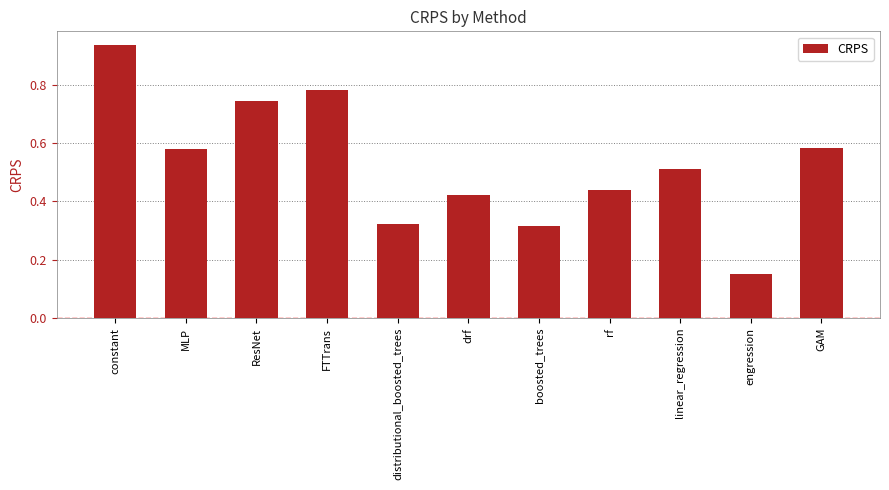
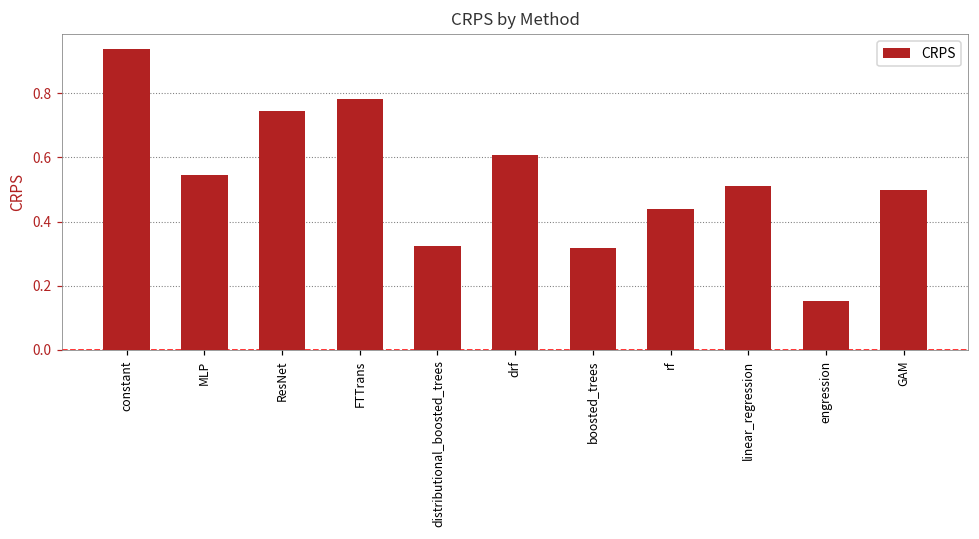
  {
    "constant": 0.94,
-   "MLP": 0.58,
+   "MLP": 0.55,
    "ResNet": 0.75,
    "FTTrans": 0.78,
    "distributional_boosted_trees": 0.32,
-   "drf": 0.42,
+   "drf": 0.61,
    "boosted_trees": 0.32,
    "rf": 0.44,
    "linear_regression": 0.51,
    "engression": 0.15,
-   "GAM": 0.58
+   "GAM": 0.50
  }
